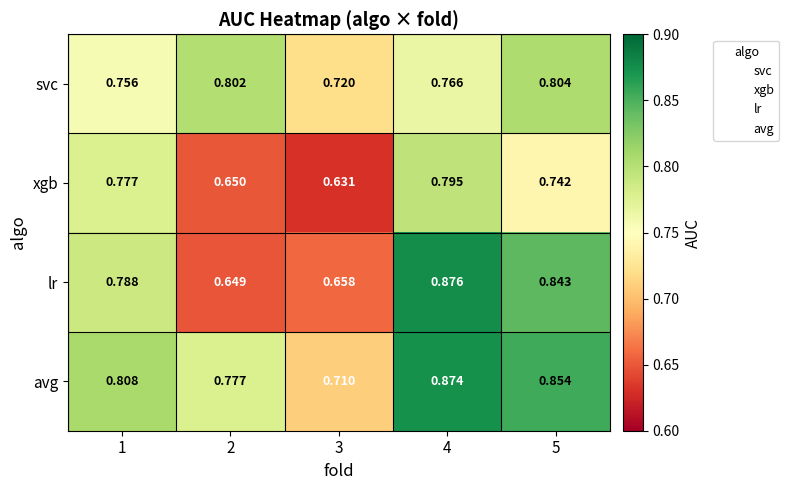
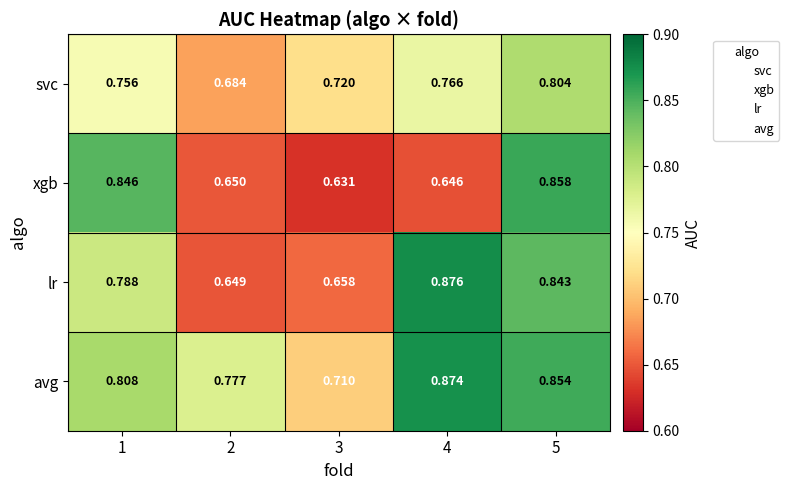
  {
    "svc": {
      "1": 0.756,
-     "2": 0.802,
+     "2": 0.684,
      "3": 0.720,
      "4": 0.766,
      "5": 0.804
    },
    "xgb": {
-     "1": 0.777,
+     "1": 0.846,
      "2": 0.650,
      "3": 0.631,
-     "4": 0.795,
-     "5": 0.742
+     "4": 0.646,
+     "5": 0.858
    },
    "lr": {
      "1": 0.788,
      "2": 0.649,
      "3": 0.658,
      "4": 0.876,
      "5": 0.843
    },
    "avg": {
      "1": 0.808,
      "2": 0.777,
      "3": 0.710,
      "4": 0.874,
      "5": 0.854
    }
  }
